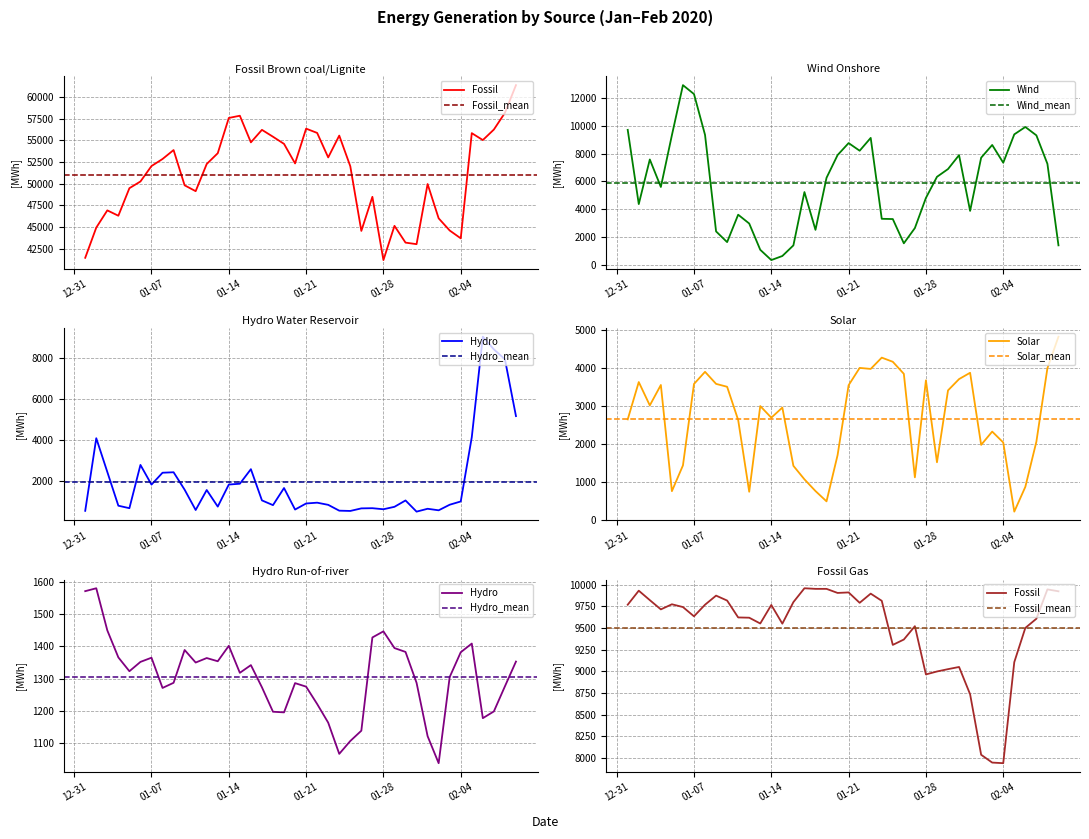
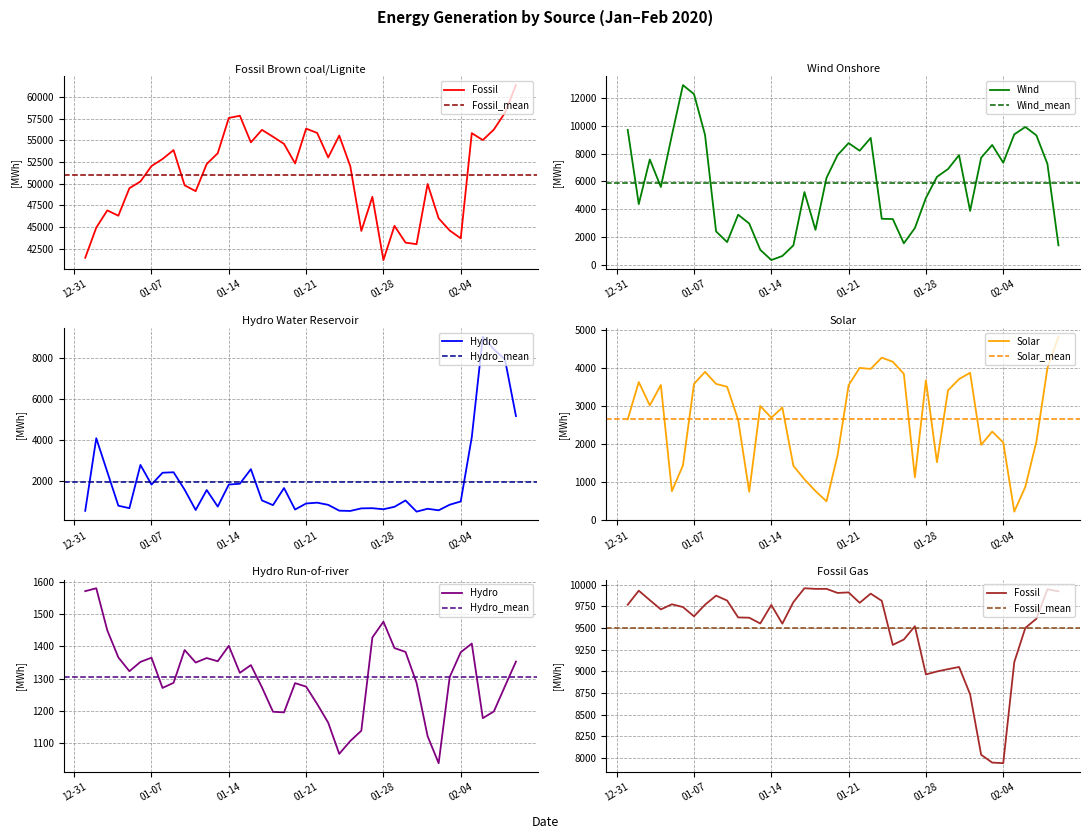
  {
    "Fossil Brown coal/Lignite": {
      "01-07": 52000,
      "01-14": 58000,
      "01-21": 56000,
      "01-28": 41000,
      "02-04": 44000
    },
    "Wind Onshore": {
      "01-07": 12200,
      "01-14": 400,
      "01-21": 8700,
      "01-28": 4800,
      "02-04": 7300
    },
    "Hydro Water Reservoir": {
      "01-07": 1800,
      "01-14": 1800,
      "01-21": 900,
      "01-28": 600,
      "02-04": 1000
    },
    "Solar": {
      "01-07": 3600,
      "01-14": 2700,
      "01-21": 3500,
      "01-28": 3700,
      "02-04": 2000
    },
    "Hydro Run-of-river": {
      "01-07": 1370,
      "01-14": 1400,
      "01-21": 1280,
-     "01-28": 1450,
+     "01-28": 1480,
      "02-04": 1380
    },
    "Fossil Gas": {
      "01-07": 9600,
      "01-14": 9800,
      "01-21": 9900,
      "01-28": 9000,
      "02-04": 7900
    }
  }
